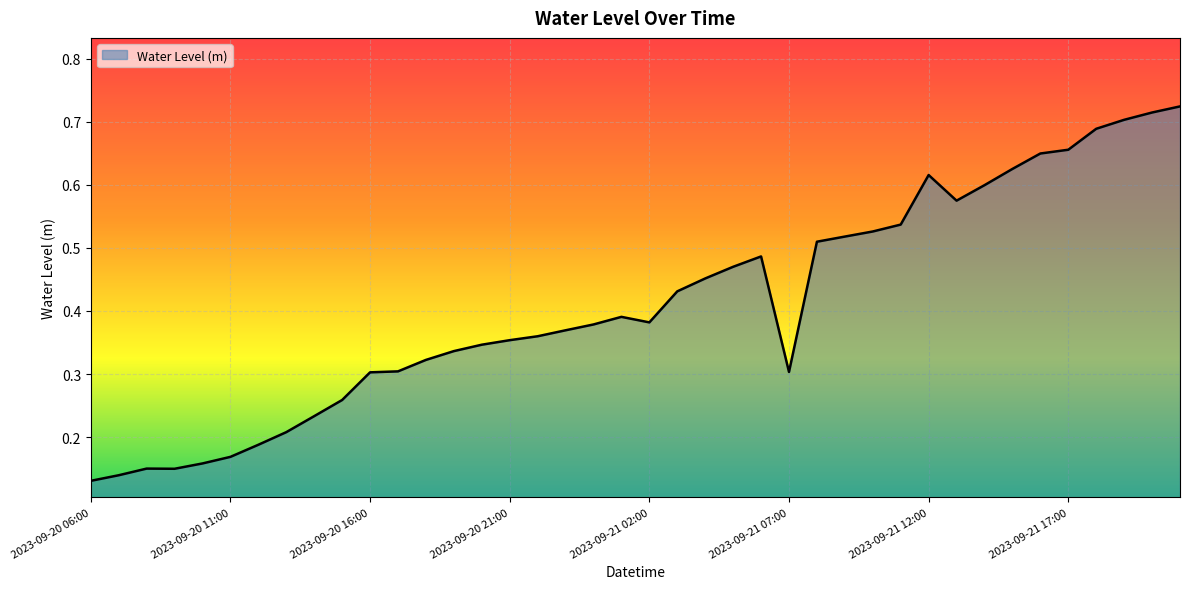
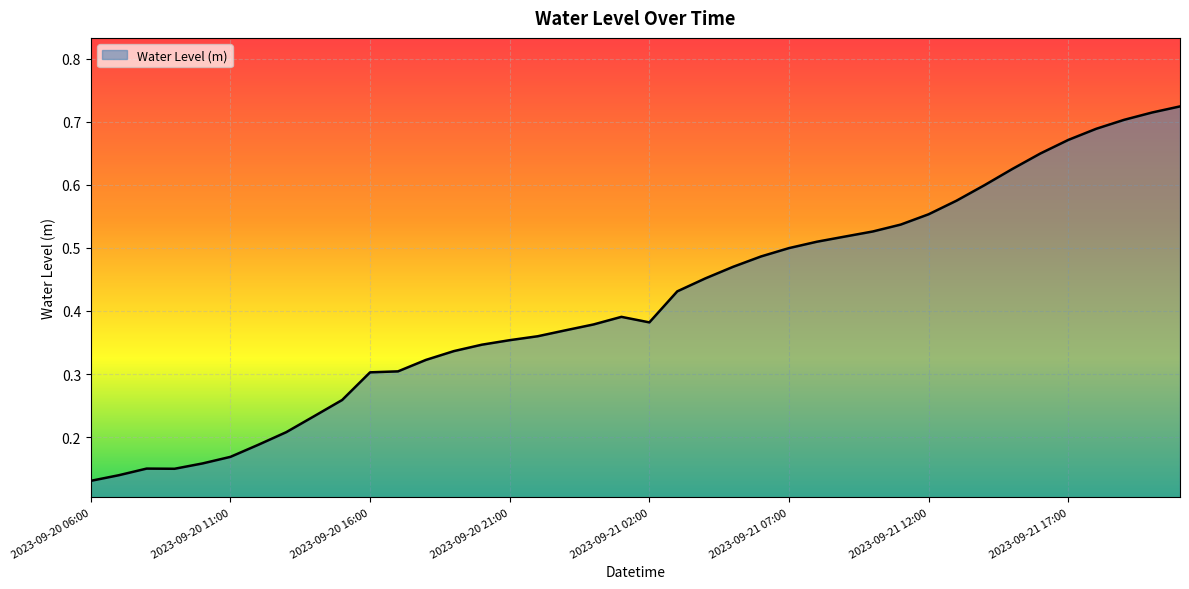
  {
    "2023-09-20 06:00": 0.13,
    "2023-09-20 11:00": 0.17,
    "2023-09-20 16:00": 0.30,
    "2023-09-20 21:00": 0.35,
    "2023-09-21 02:00": 0.38,
-   "2023-09-21 07:00": 0.30,
-   "2023-09-21 12:00": 0.62,
-   "2023-09-21 17:00": 0.66
+   "2023-09-21 07:00": 0.50,
+   "2023-09-21 12:00": 0.55,
+   "2023-09-21 17:00": 0.67
  }
